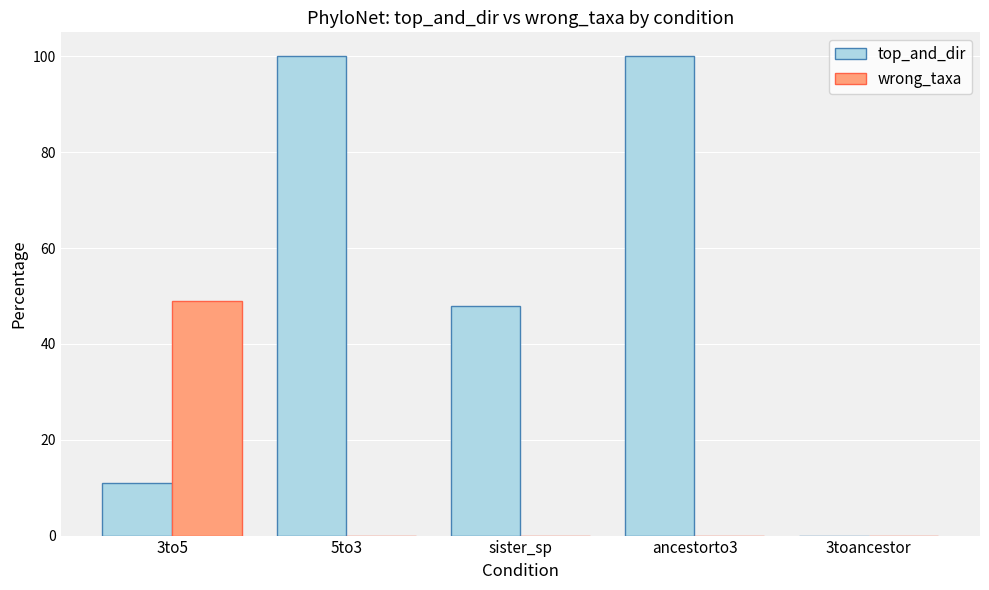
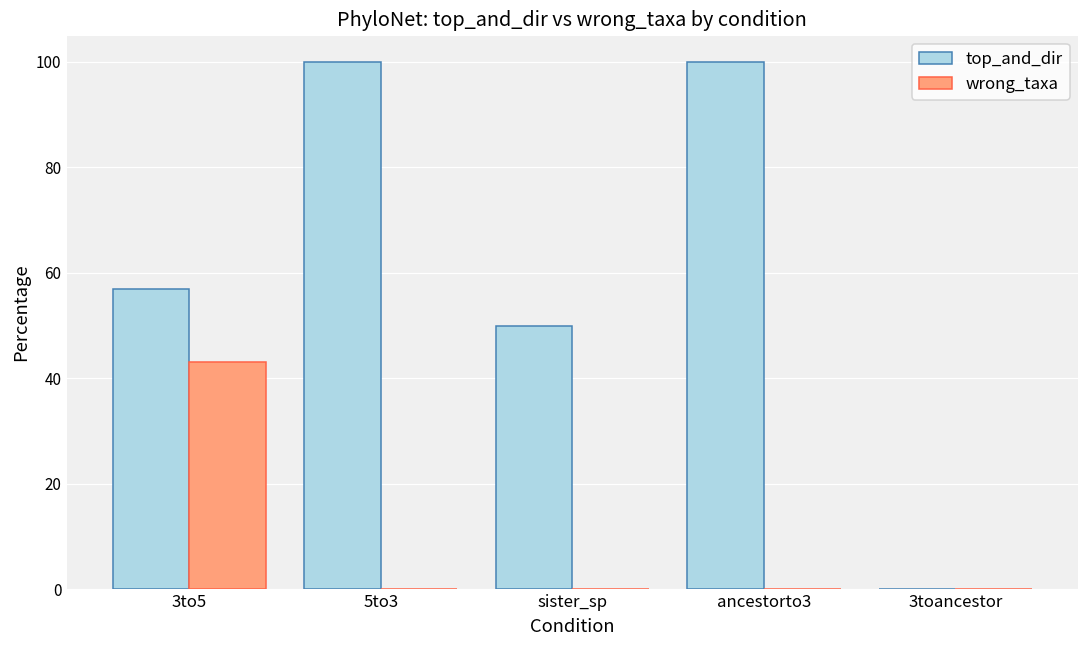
  {
    "top_and_dir": {
-     "3to5": 11,
+     "3to5": 57,
      "5to3": 100,
-     "sister_sp": 48,
+     "sister_sp": 50,
      "ancestorto3": 100,
      "3toancestor": 0
    },
    "wrong_taxa": {
-     "3to5": 49,
+     "3to5": 43,
      "5to3": 0,
      "sister_sp": 0,
      "ancestorto3": 0,
      "3toancestor": 0
    }
  }
